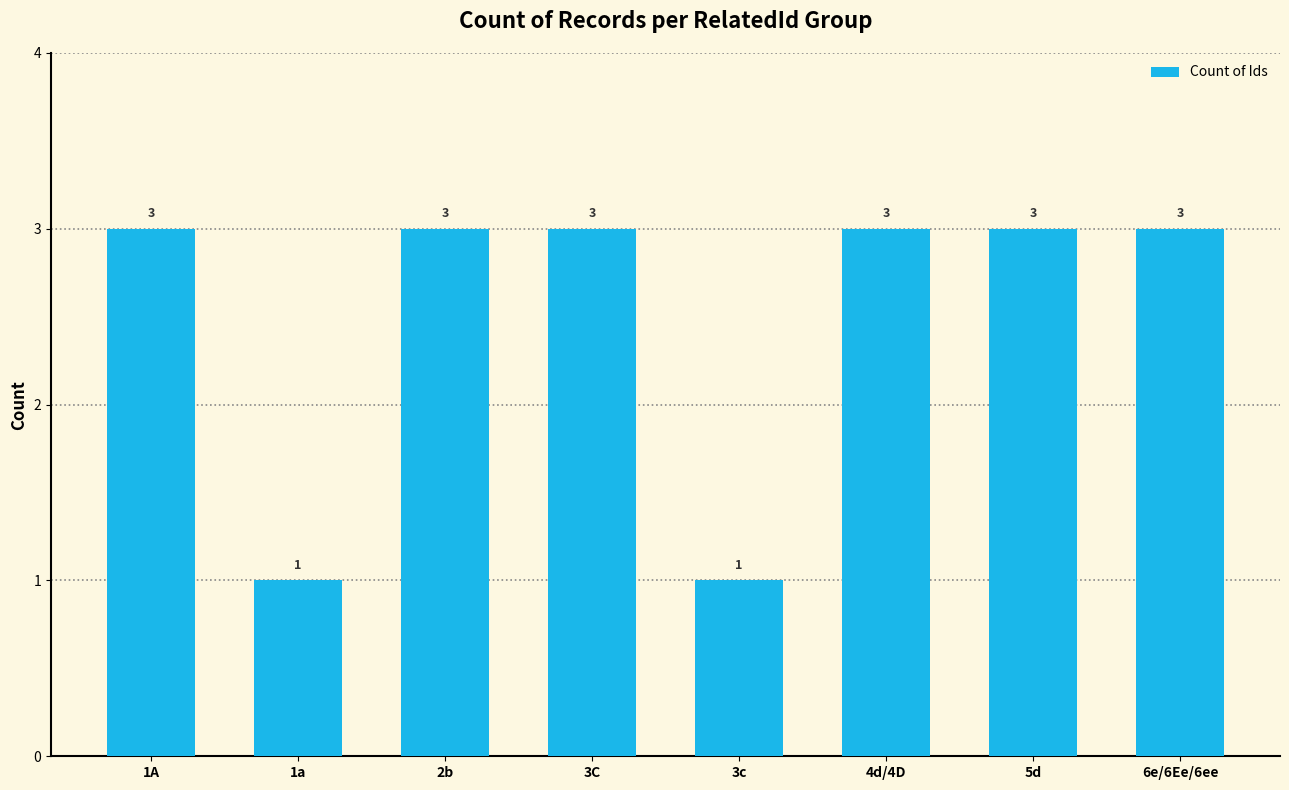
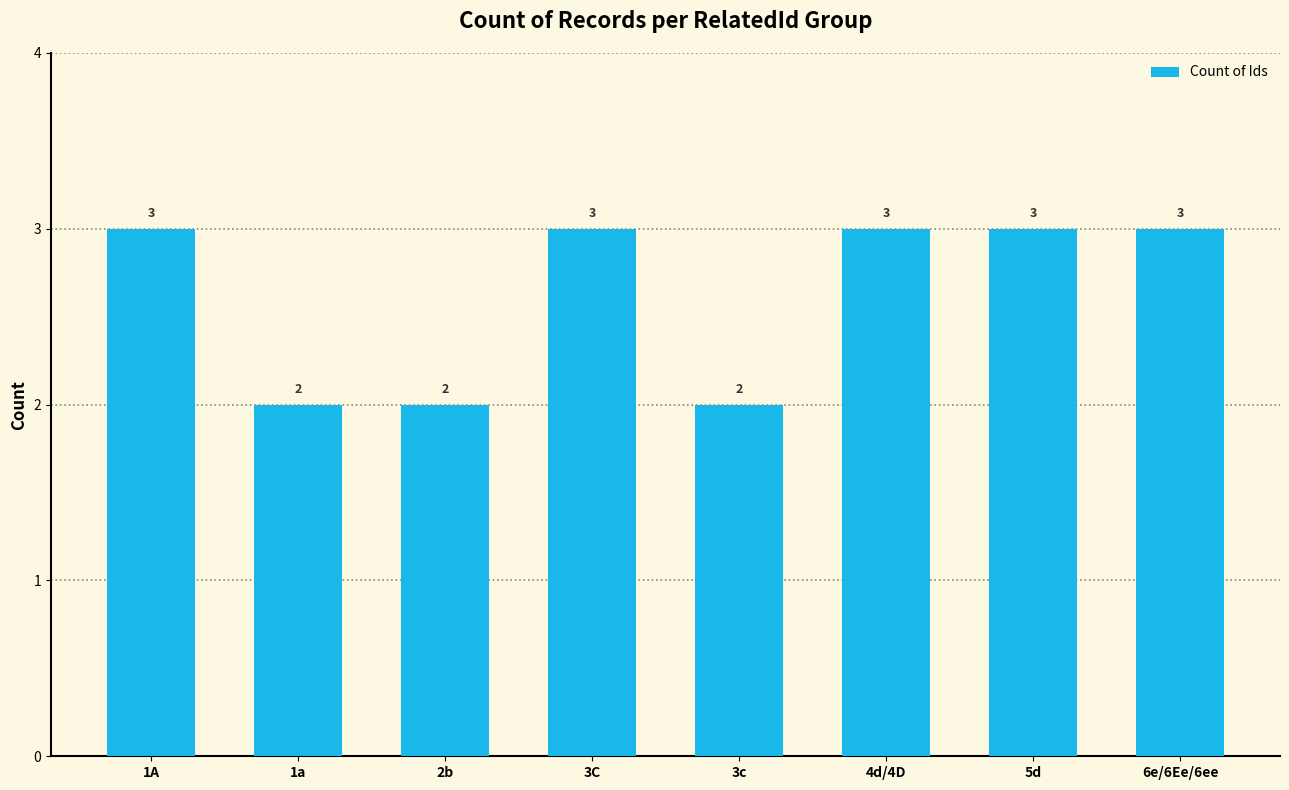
  {
    "1A": 3,
-   "1a": 1,
-   "2b": 3,
+   "1a": 2,
+   "2b": 2,
    "3C": 3,
-   "3c": 1,
+   "3c": 2,
    "4d/4D": 3,
    "5d": 3,
    "6e/6Ee/6ee": 3
  }
